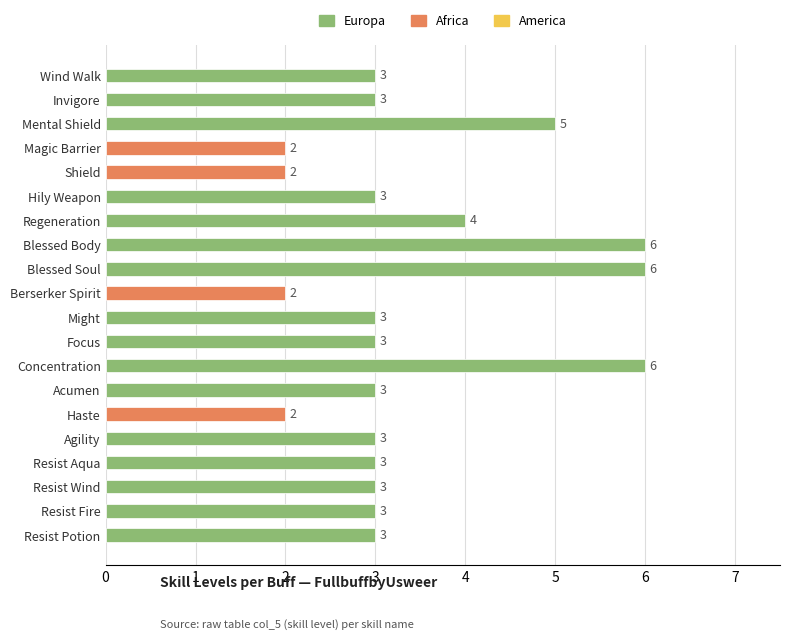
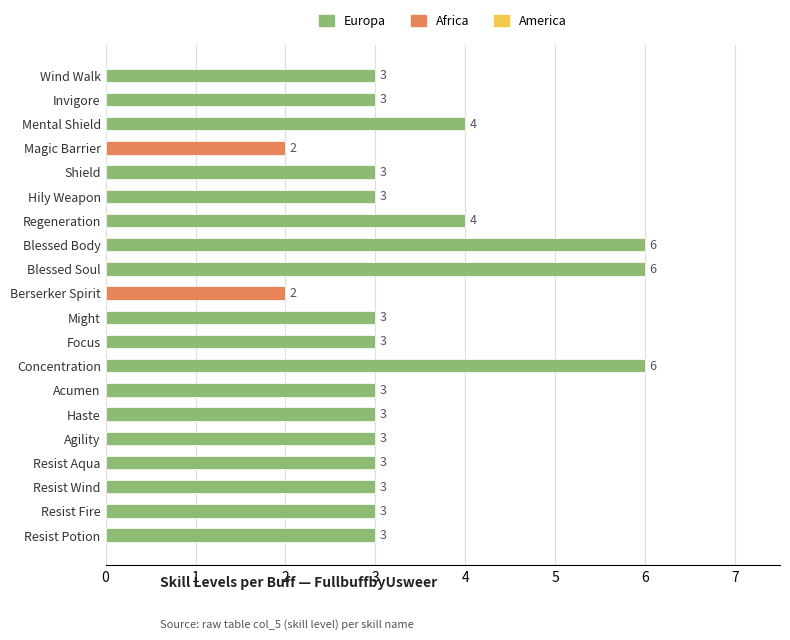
  {
    "Wind Walk": 3,
    "Invigore": 3,
-   "Mental Shield": 5,
+   "Mental Shield": 4,
    "Magic Barrier": 2,
-   "Shield": 2,
+   "Shield": 3,
    "Hily Weapon": 3,
    "Regeneration": 4,
    "Blessed Body": 6,
    "Blessed Soul": 6,
    "Berserker Spirit": 2,
    "Might": 3,
    "Focus": 3,
    "Concentration": 6,
    "Acumen": 3,
-   "Haste": 2,
+   "Haste": 3,
    "Agility": 3,
    "Resist Aqua": 3,
    "Resist Wind": 3,
    "Resist Fire": 3,
    "Resist Potion": 3
  }
